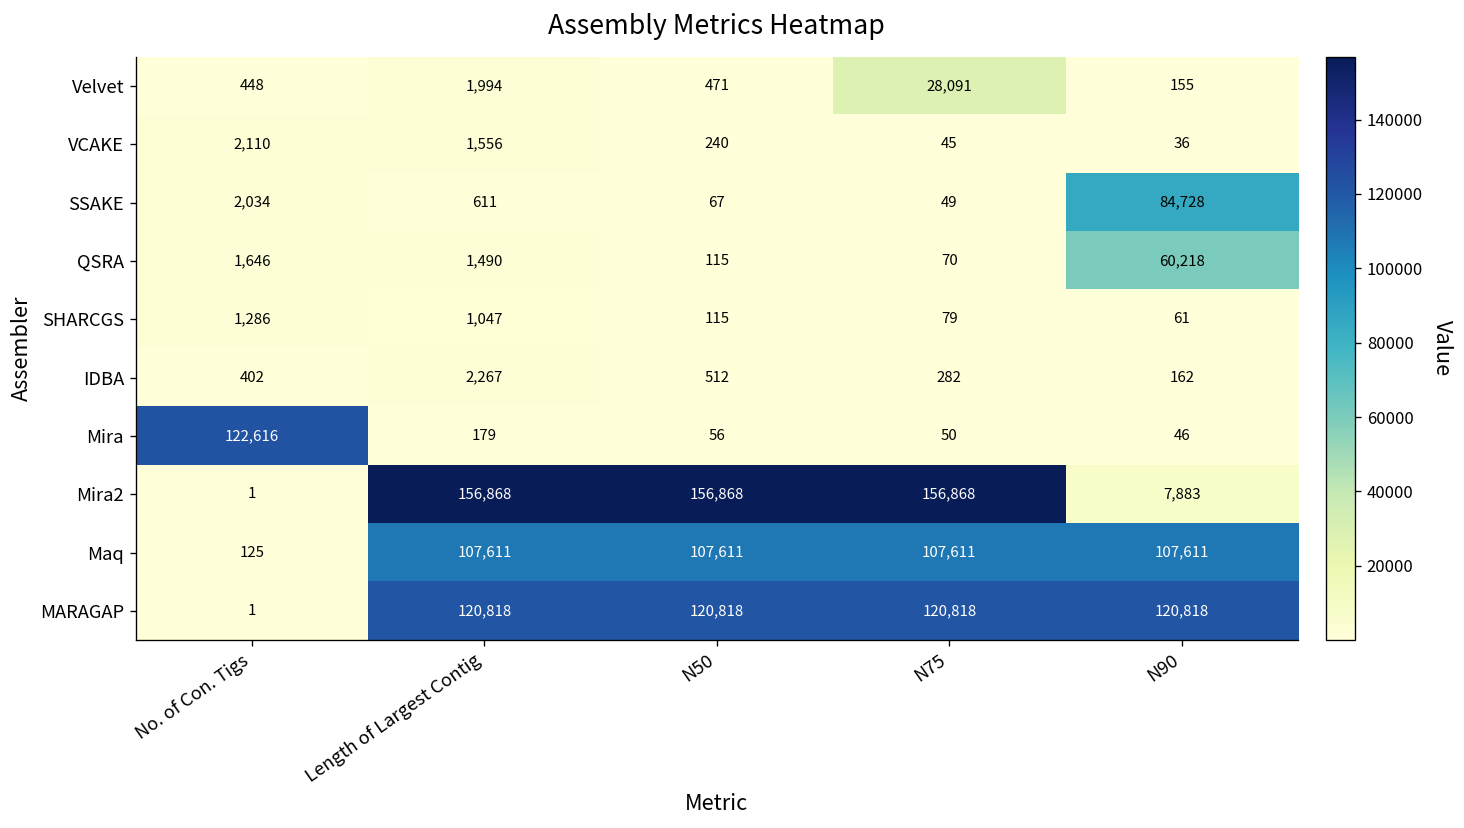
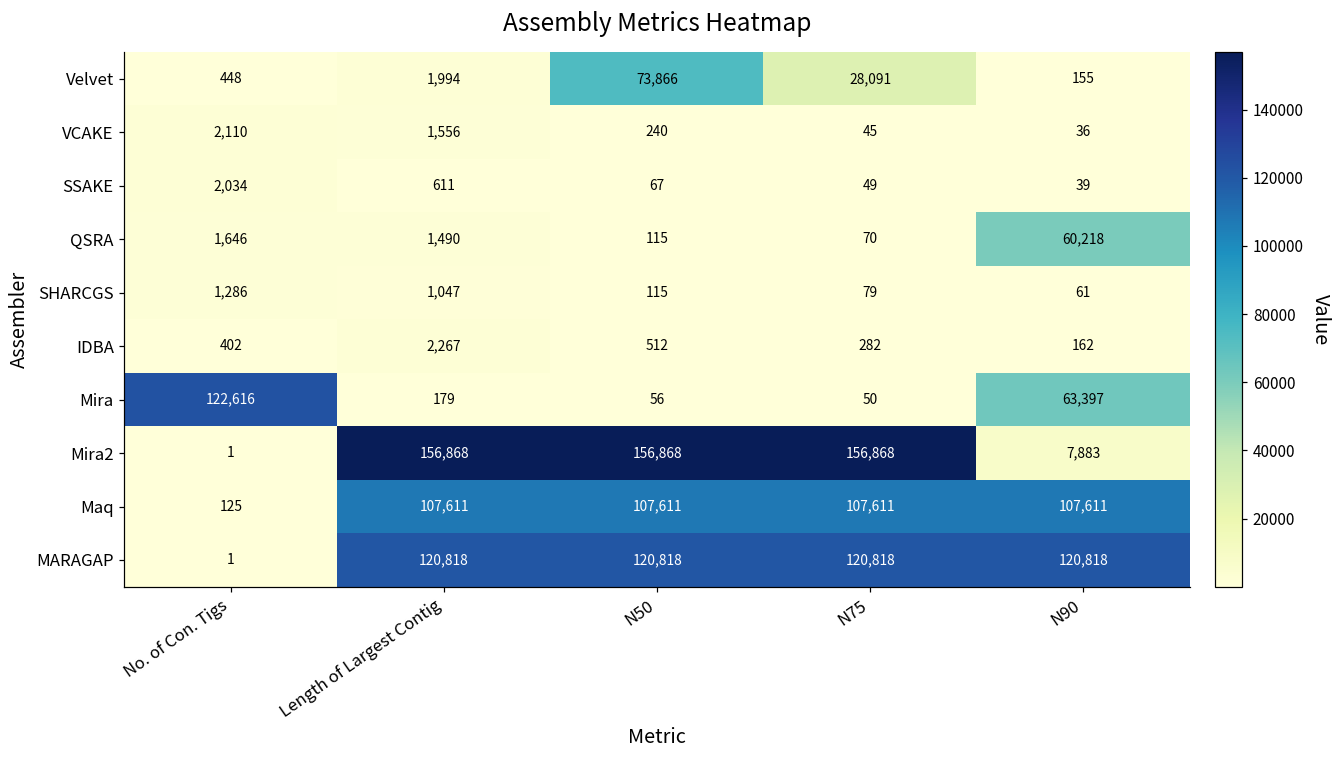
  {
    "Velvet": {
      "No. of Con. Tigs": "448",
      "Length of Largest Contig": "1,994",
-     "N50": "471",
+     "N50": "73,866",
      "N75": "28,091",
      "N90": "155"
    },
    "VCAKE": {
      "No. of Con. Tigs": "2,110",
      "Length of Largest Contig": "1,556",
      "N50": "240",
      "N75": "45",
      "N90": "36"
    },
    "SSAKE": {
      "No. of Con. Tigs": "2,034",
      "Length of Largest Contig": "611",
      "N50": "67",
      "N75": "49",
-     "N90": "84,728"
+     "N90": "39"
    },
    "QSRA": {
      "No. of Con. Tigs": "1,646",
      "Length of Largest Contig": "1,490",
      "N50": "115",
      "N75": "70",
      "N90": "60,218"
    },
    "SHARCGS": {
      "No. of Con. Tigs": "1,286",
      "Length of Largest Contig": "1,047",
      "N50": "115",
      "N75": "79",
      "N90": "61"
    },
    "IDBA": {
      "No. of Con. Tigs": "402",
      "Length of Largest Contig": "2,267",
      "N50": "512",
      "N75": "282",
      "N90": "162"
    },
    "Mira": {
      "No. of Con. Tigs": "122,616",
      "Length of Largest Contig": "179",
      "N50": "56",
      "N75": "50",
-     "N90": "46"
+     "N90": "63,397"
    },
    "Mira2": {
      "No. of Con. Tigs": "1",
      "Length of Largest Contig": "156,868",
      "N50": "156,868",
      "N75": "156,868",
      "N90": "7,883"
    },
    "Maq": {
      "No. of Con. Tigs": "125",
      "Length of Largest Contig": "107,611",
      "N50": "107,611",
      "N75": "107,611",
      "N90": "107,611"
    },
    "MARAGAP": {
      "No. of Con. Tigs": "1",
      "Length of Largest Contig": "120,818",
      "N50": "120,818",
      "N75": "120,818",
      "N90": "120,818"
    }
  }
